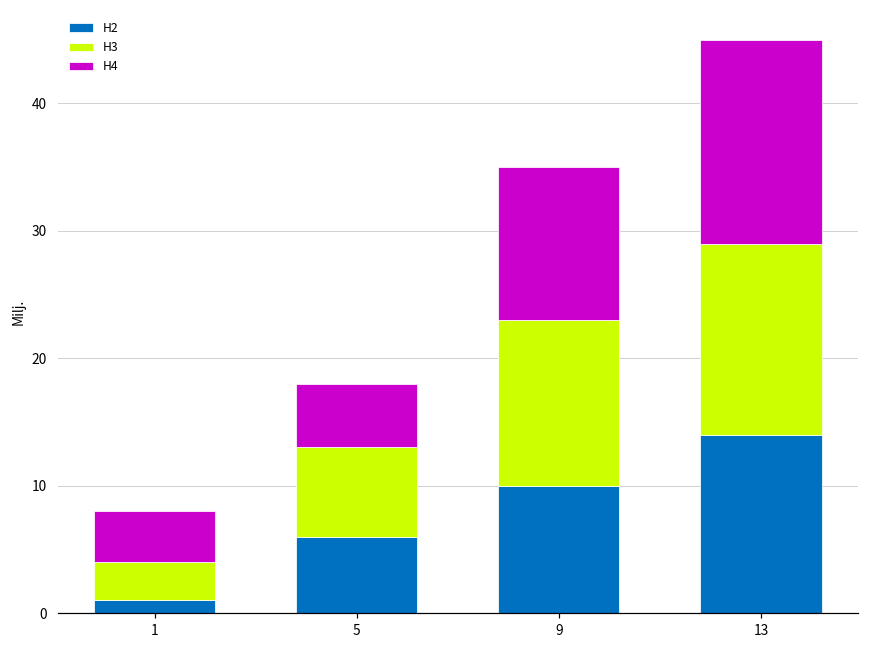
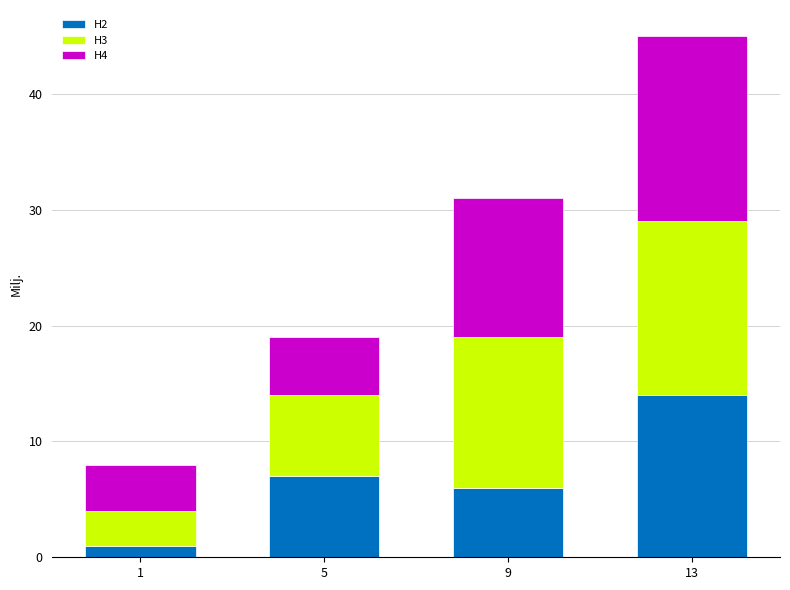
  {
    "H2": {
      "1": 1,
-     "5": 6,
-     "9": 10,
+     "5": 7,
+     "9": 6,
      "13": 14
    },
    "H3": {
      "1": 3,
      "5": 7,
      "9": 13,
      "13": 15
    },
    "H4": {
      "1": 4,
      "5": 5,
      "9": 12,
      "13": 16
    }
  }
